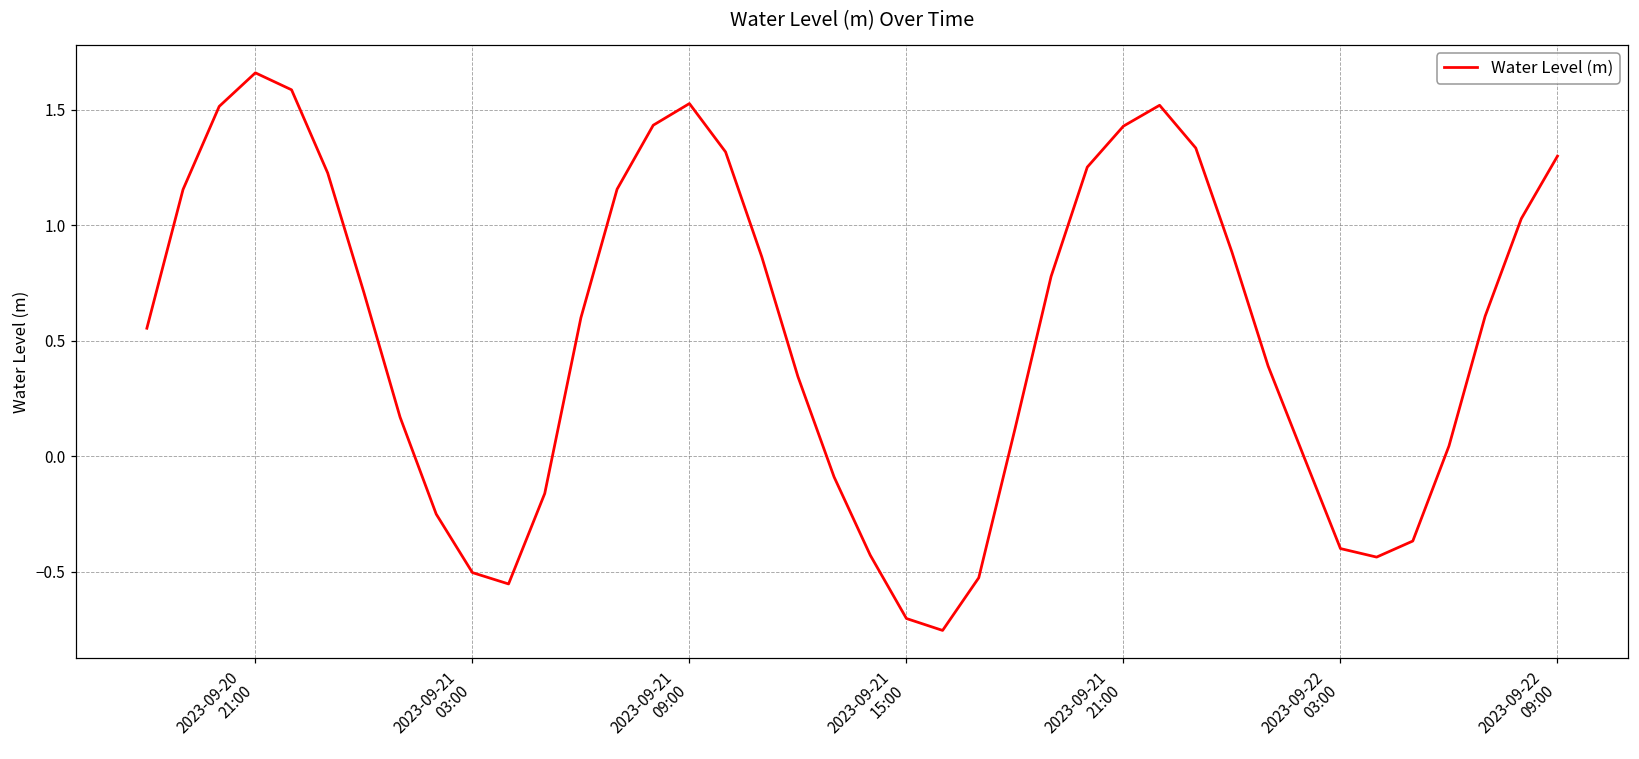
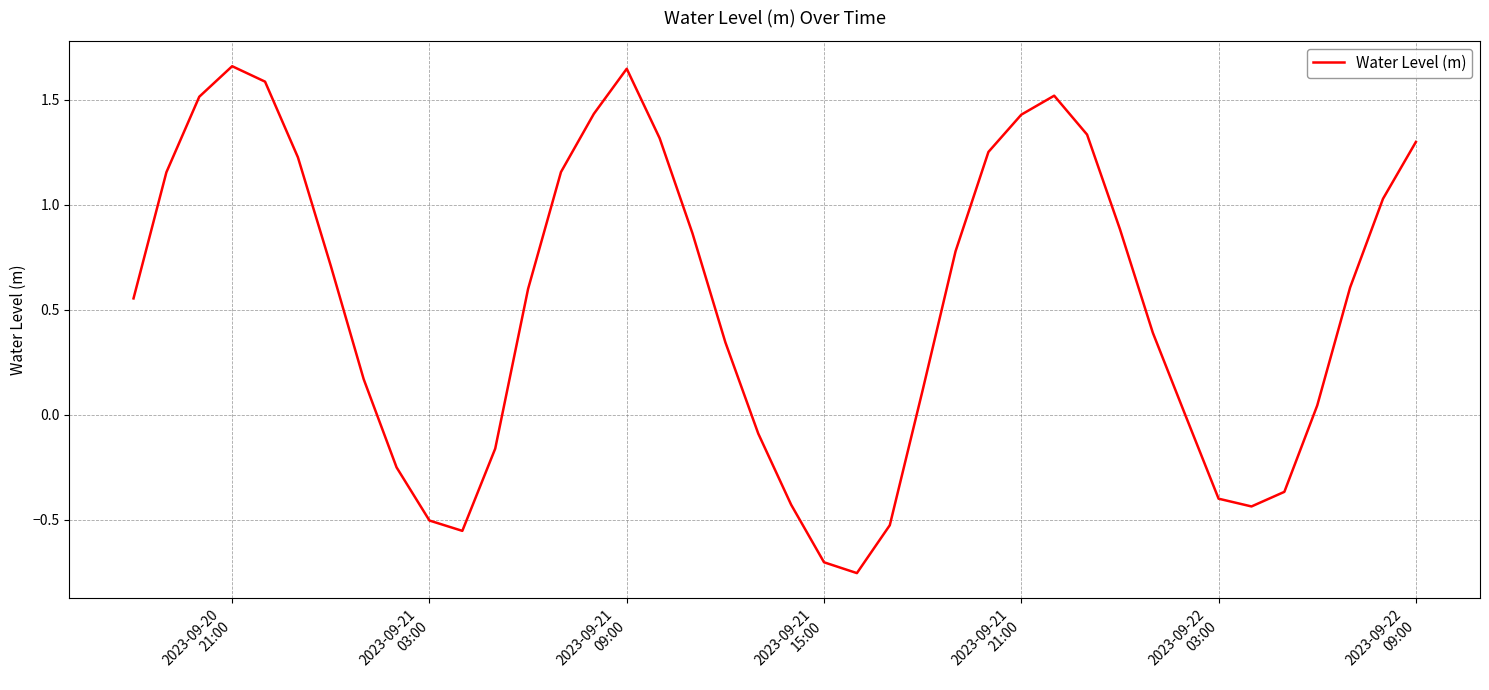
  {
    "2023-09-20 21:00": 1.66,
    "2023-09-21 03:00": -0.50,
-   "2023-09-21 09:00": 1.53,
+   "2023-09-21 09:00": 1.65,
    "2023-09-21 15:00": -0.70,
    "2023-09-21 21:00": 1.43,
    "2023-09-22 03:00": -0.40,
    "2023-09-22 09:00": 1.30
  }
